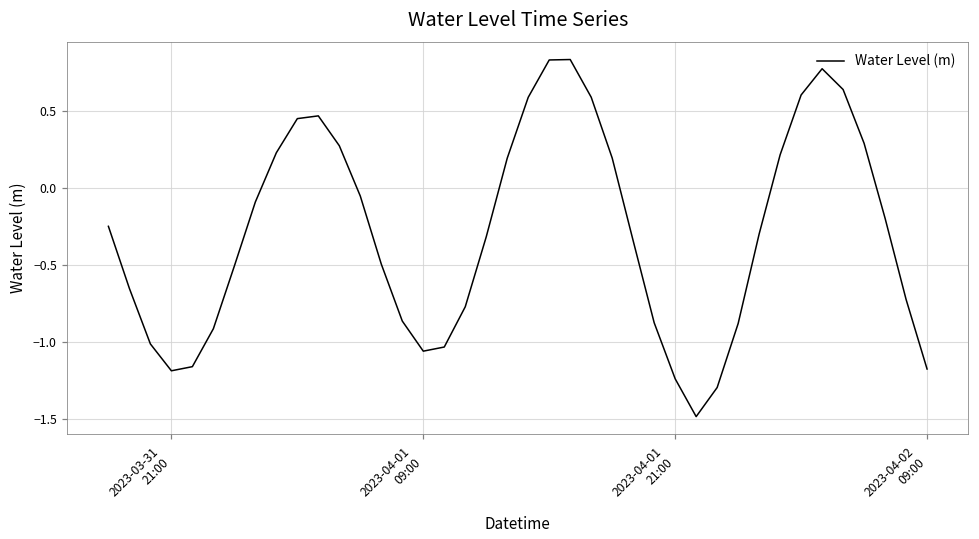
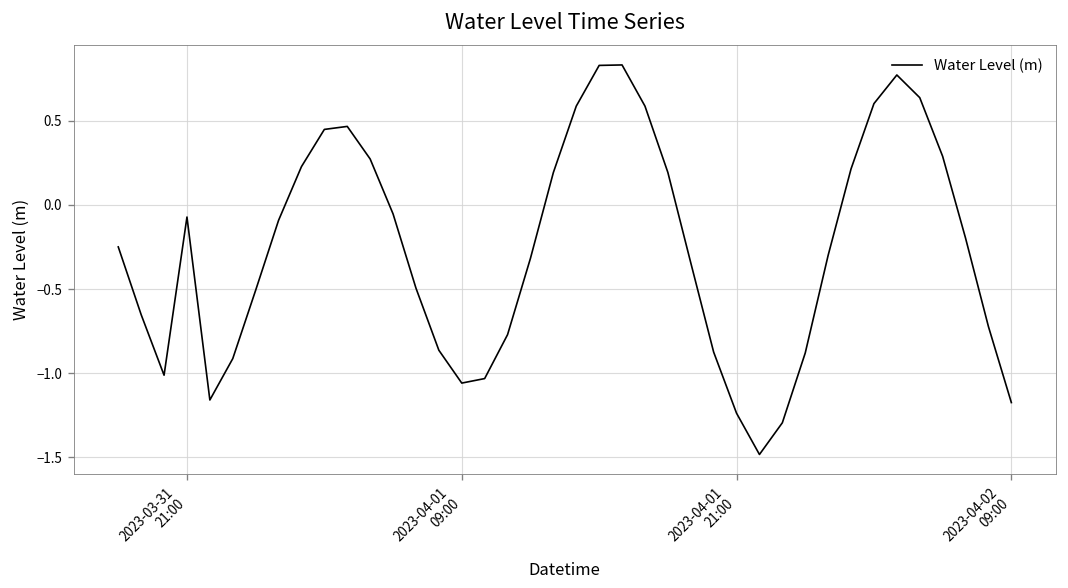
  {
-   "2023-03-31 21:00": -1.19,
+   "2023-03-31 21:00": -0.07,
    "2023-04-01 09:00": -1.06,
    "2023-04-01 21:00": -1.24,
    "2023-04-02 09:00": -1.18
  }
